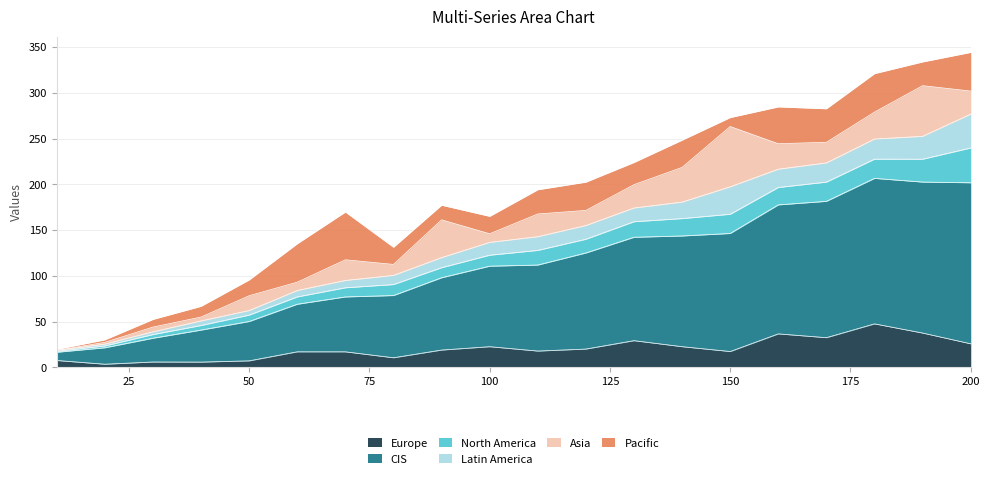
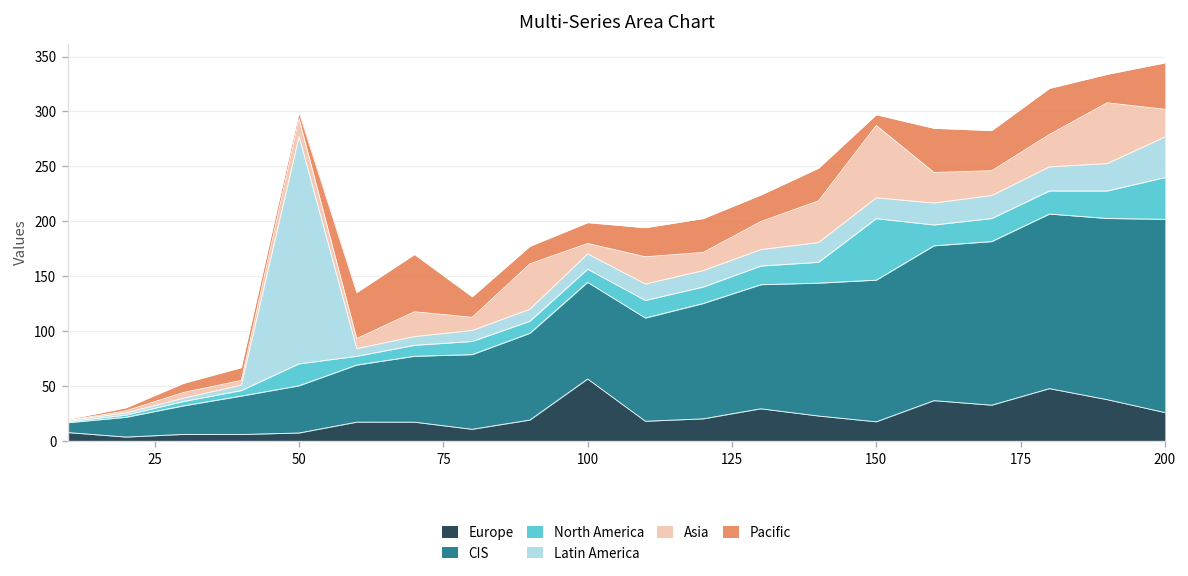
  {
    "Europe": {
      "50": 10,
-     "100": 20,
+     "100": 60,
      "150": 20,
      "200": 30
    },
    "CIS": {
      "50": 40,
      "100": 90,
      "150": 130,
      "200": 180
    },
    "North America": {
-     "50": 10,
+     "50": 20,
      "100": 10,
-     "150": 20,
+     "150": 60,
      "200": 40
    },
    "Latin America": {
-     "50": 10,
+     "50": 210,
      "100": 10,
-     "150": 30,
+     "150": 20,
      "200": 40
    },
    "Asia": {
      "50": 20,
      "100": 10,
      "150": 70,
      "200": 30
    },
    "Pacific": {
-     "50": 20,
+     "50": 10,
      "100": 20,
      "150": 10,
      "200": 40
    }
  }
